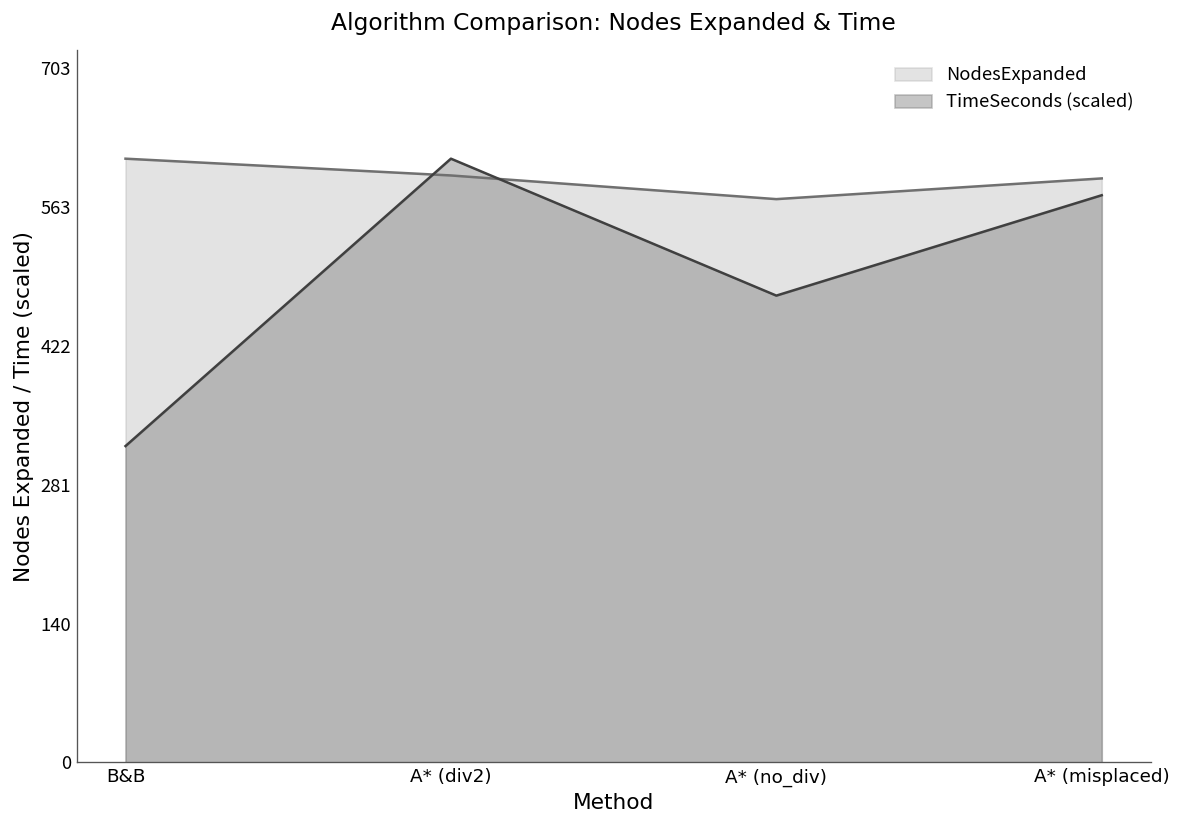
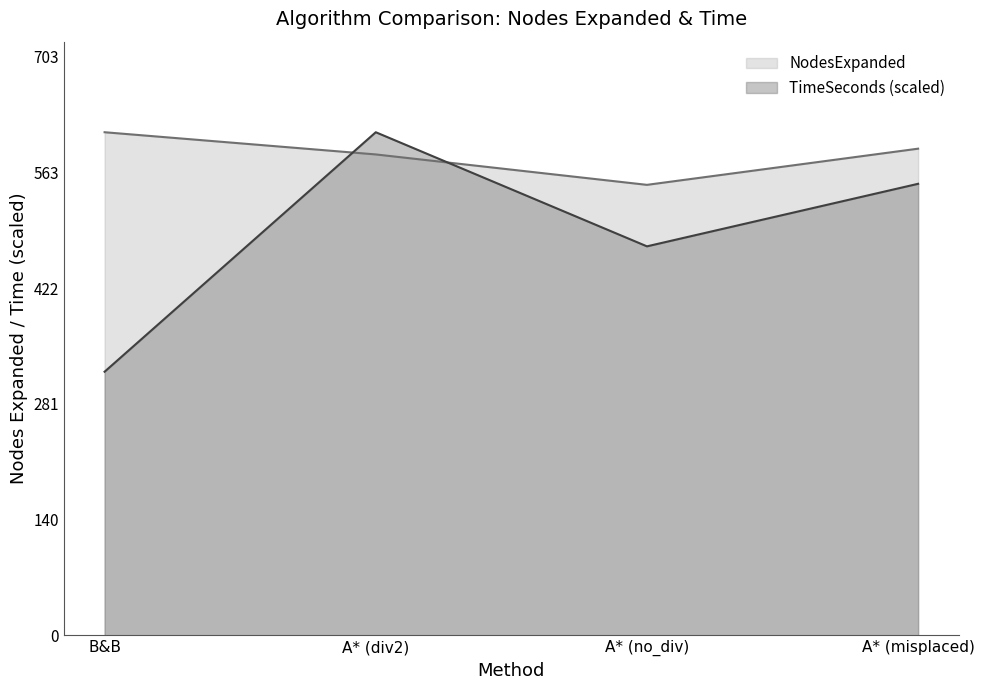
  {
    "NodesExpanded": {
      "B&B": 610,
-     "A* (div2)": 600,
-     "A* (no_div)": 570,
+     "A* (div2)": 590,
+     "A* (no_div)": 550,
      "A* (misplaced)": 590
    },
    "TimeSeconds (scaled)": {
      "B&B": 320,
      "A* (div2)": 610,
      "A* (no_div)": 470,
-     "A* (misplaced)": 570
+     "A* (misplaced)": 550
    }
  }
